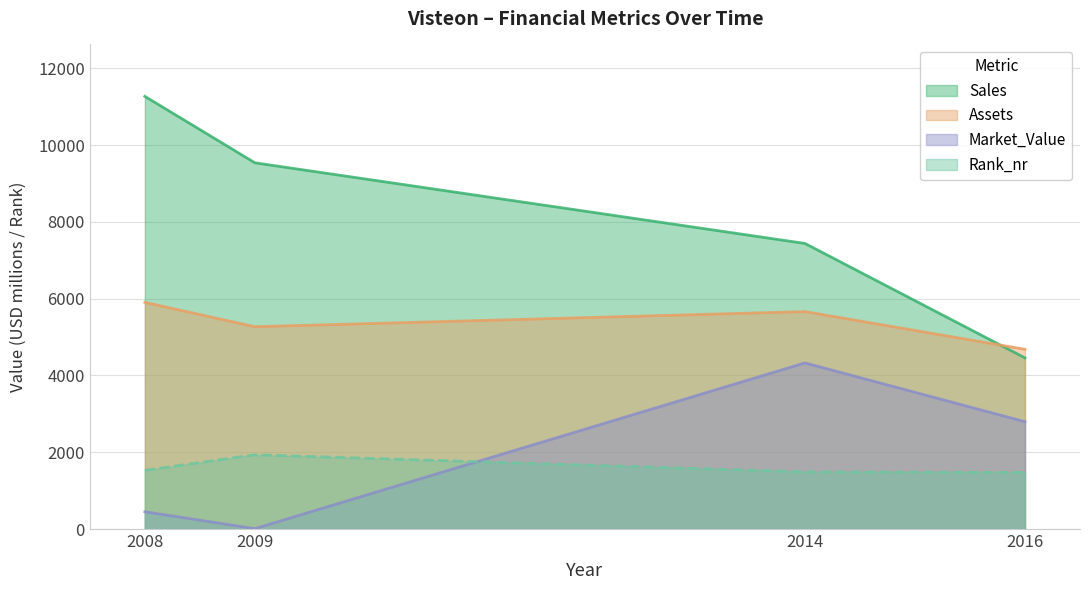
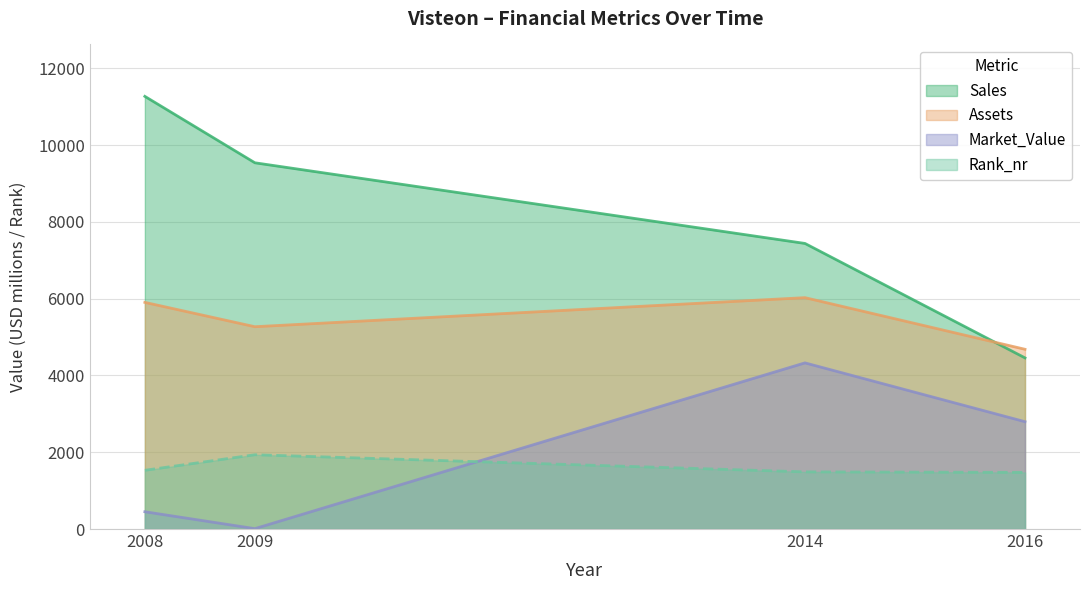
  {
    "Assets": {
      "2008": 5900,
      "2009": 5300,
-     "2014": 5700,
+     "2014": 6000,
      "2016": 4700
    }
  }
